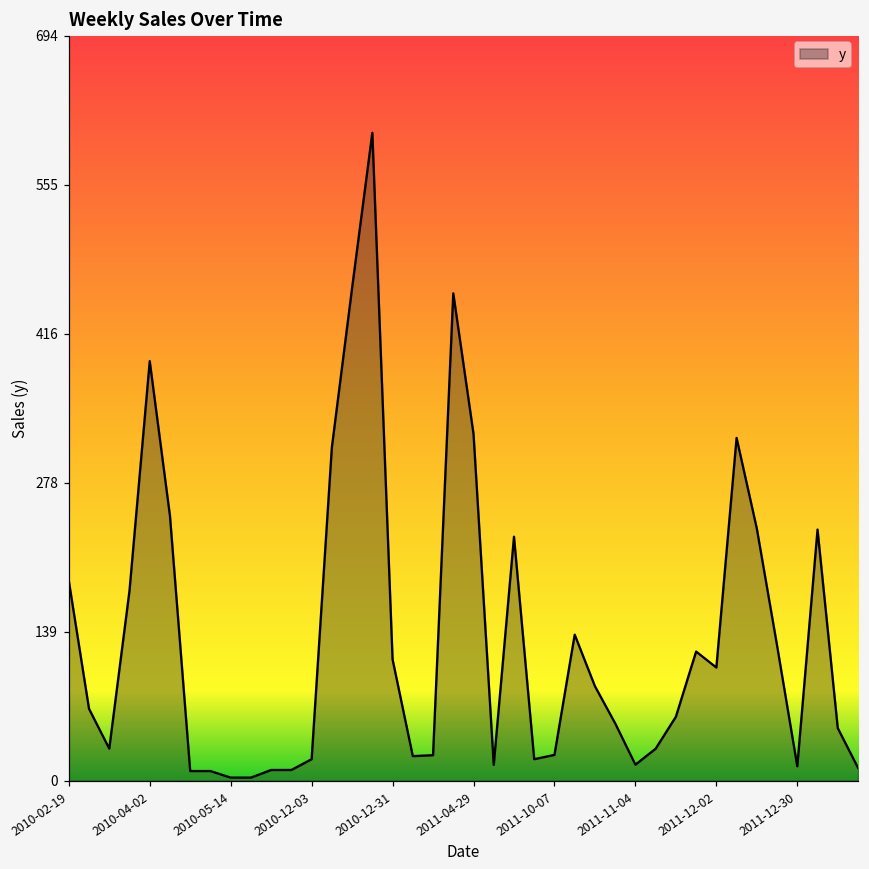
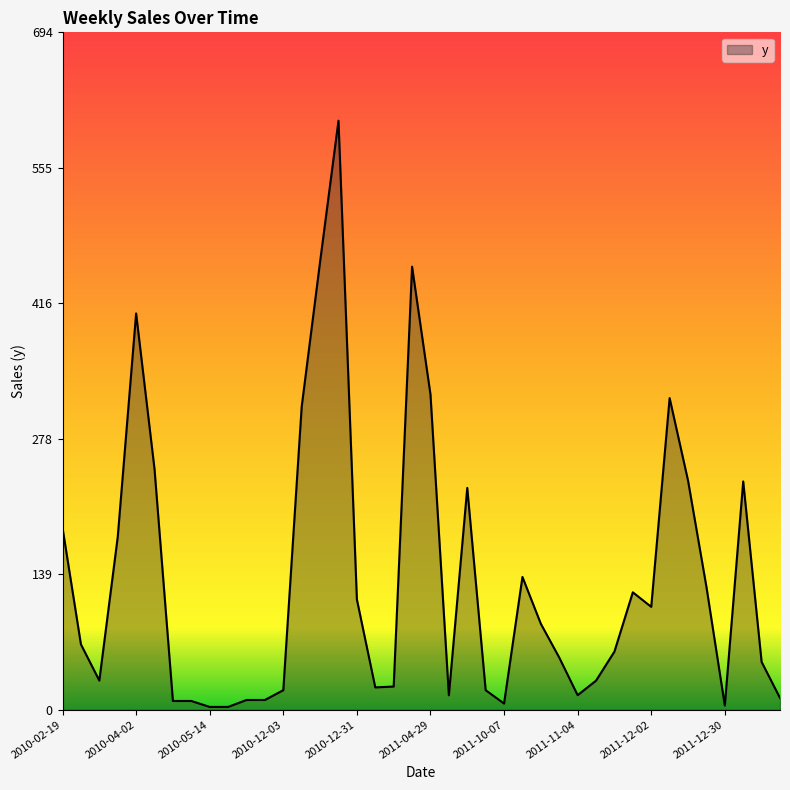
  {
    "2010-02-19": 190,
-   "2010-04-02": 390,
+   "2010-04-02": 410,
    "2010-05-14": 0,
    "2010-12-03": 20,
    "2010-12-31": 110,
    "2011-04-29": 320,
-   "2011-10-07": 20,
+   "2011-10-07": 10,
    "2011-11-04": 10,
    "2011-12-02": 110,
-   "2011-12-30": 10
+   "2011-12-30": 0
  }
